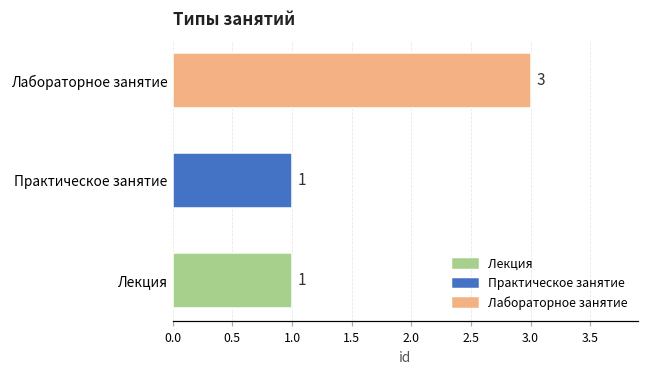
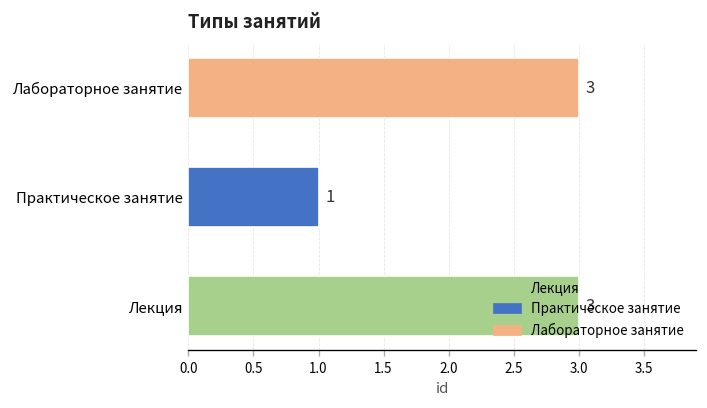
  {
    "Лабораторное занятие": 3,
    "Практическое занятие": 1,
-   "Лекция": 1
+   "Лекция": 3
  }
